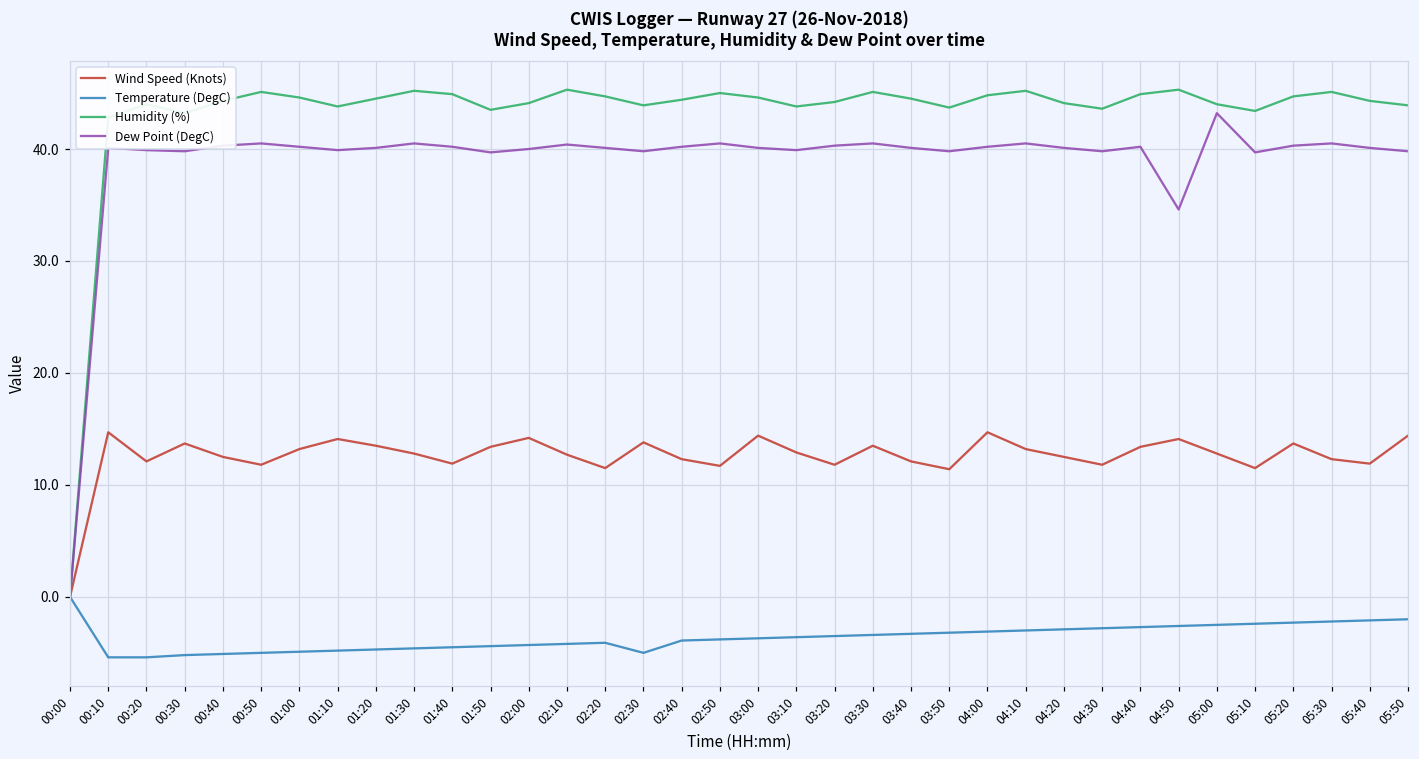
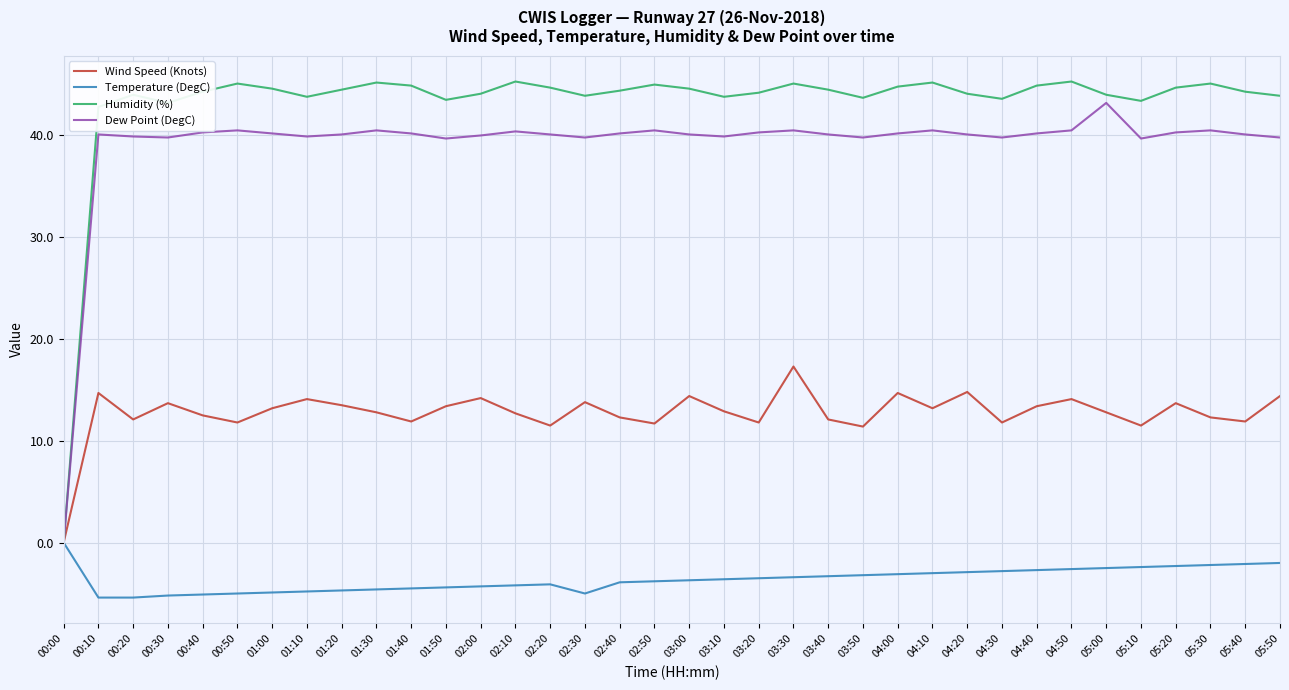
  {
    "Wind Speed (Knots)": {
      "00:10": 14.7,
      "00:20": 12.1,
      "00:30": 13.7,
      "00:40": 12.5,
      "00:50": 11.8,
      "01:00": 13.2,
      "01:10": 14.1,
      "01:20": 13.5,
      "01:30": 12.8,
      "01:40": 11.9,
      "01:50": 13.4,
      "02:00": 14.2,
      "02:10": 12.7,
      "02:20": 11.5,
      "02:30": 13.8,
      "02:40": 12.3,
      "02:50": 11.7,
      "03:00": 14.4,
      "03:10": 12.9,
      "03:20": 11.8,
-     "03:30": 13.5,
+     "03:30": 17.3,
      "03:40": 12.1,
      "03:50": 11.4,
      "04:00": 14.7,
      "04:10": 13.2,
-     "04:20": 12.5,
+     "04:20": 14.8,
      "04:30": 11.8,
      "04:40": 13.4,
      "04:50": 14.1,
      "05:00": 12.8,
      "05:10": 11.5,
      "05:20": 13.7,
      "05:30": 12.3,
      "05:40": 11.9,
      "05:50": 14.4
    },
    "Temperature (DegC)": {
      "00:10": -5.4,
      "00:20": -5.4,
      "00:30": -5.2,
      "00:40": -5.1,
      "00:50": -5.0,
      "01:00": -4.9,
      "01:10": -4.8,
      "01:20": -4.7,
      "01:30": -4.6,
      "01:40": -4.5,
      "01:50": -4.4,
      "02:00": -4.3,
      "02:10": -4.2,
      "02:20": -4.1,
      "02:30": -5.0,
      "02:40": -3.9,
      "02:50": -3.8,
      "03:00": -3.7,
      "03:10": -3.6,
      "03:20": -3.5,
      "03:30": -3.4,
      "03:40": -3.3,
      "03:50": -3.2,
      "04:00": -3.1,
      "04:10": -3.0,
      "04:20": -2.9,
      "04:30": -2.8,
      "04:40": -2.7,
      "04:50": -2.6,
      "05:00": -2.5,
      "05:10": -2.4,
      "05:20": -2.3,
      "05:30": -2.2,
      "05:40": -2.1,
      "05:50": -2.0
    },
    "Humidity (%)": {
      "00:50": 45.1,
      "01:00": 44.6,
      "01:10": 43.8,
      "01:20": 44.5,
      "01:30": 45.2,
      "01:40": 44.9,
      "01:50": 43.5,
      "02:00": 44.1,
      "02:10": 45.3,
      "02:20": 44.7,
      "02:30": 43.9,
      "02:40": 44.4,
      "02:50": 45.0,
      "03:00": 44.6,
      "03:10": 43.8,
      "03:20": 44.2,
      "03:30": 45.1,
      "03:40": 44.5,
      "03:50": 43.7,
      "04:00": 44.8,
      "04:10": 45.2,
      "04:20": 44.1,
      "04:30": 43.6,
      "04:40": 44.9,
      "04:50": 45.3,
      "05:00": 44.0,
      "05:10": 43.4,
      "05:20": 44.7,
      "05:30": 45.1,
      "05:40": 44.3,
      "05:50": 43.9
    },
    "Dew Point (DegC)": {
      "00:10": 40.1,
      "00:20": 39.9,
      "00:30": 39.8,
      "00:40": 40.3,
      "00:50": 40.5,
      "01:00": 40.2,
      "01:10": 39.9,
      "01:20": 40.1,
      "01:30": 40.5,
      "01:40": 40.2,
      "01:50": 39.7,
      "02:00": 40.0,
      "02:10": 40.4,
      "02:20": 40.1,
      "02:30": 39.8,
      "02:40": 40.2,
      "02:50": 40.5,
      "03:00": 40.1,
      "03:10": 39.9,
      "03:20": 40.3,
      "03:30": 40.5,
      "03:40": 40.1,
      "03:50": 39.8,
      "04:00": 40.2,
      "04:10": 40.5,
      "04:20": 40.1,
      "04:30": 39.8,
      "04:40": 40.2,
-     "04:50": 34.6,
+     "04:50": 40.5,
      "05:00": 43.2,
      "05:10": 39.7,
      "05:20": 40.3,
      "05:30": 40.5,
      "05:40": 40.1,
      "05:50": 39.8
    }
  }
